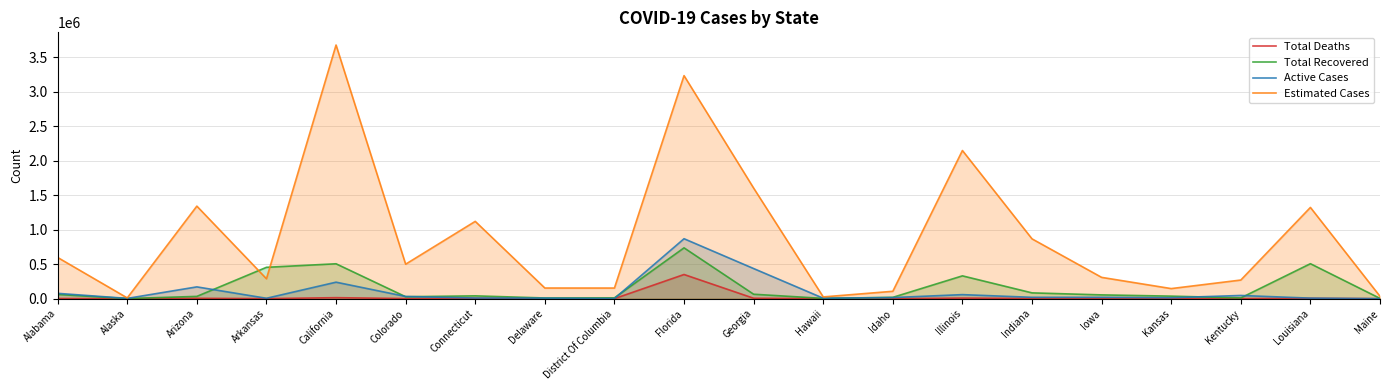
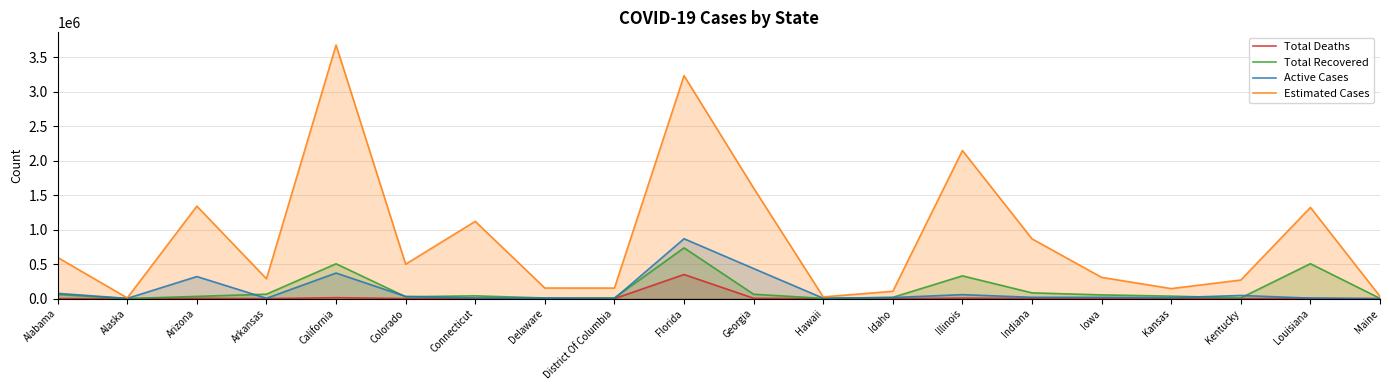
  {
    "Total Deaths": {
      "Alabama": 0,
      "California": 0,
      "Florida": 400000,
      "Georgia": 0,
      "Illinois": 0
    },
    "Total Recovered": {
-     "Arkansas": 500000,
+     "Arkansas": 100000,
      "California": 500000,
      "Florida": 700000,
      "Georgia": 100000,
      "Illinois": 300000,
      "Indiana": 100000,
      "Louisiana": 500000
    },
    "Active Cases": {
-     "Arizona": 200000,
-     "California": 200000,
+     "Arizona": 300000,
+     "California": 400000,
      "Florida": 900000,
      "Georgia": 400000,
      "Illinois": 100000
    },
    "Estimated Cases": {
      "Alabama": 600000,
      "Arizona": 1300000,
      "Arkansas": 300000,
      "California": 3700000,
      "Colorado": 500000,
      "Connecticut": 1100000,
      "Delaware": 200000,
      "District Of Columbia": 200000,
      "Florida": 3200000,
      "Georgia": 1600000,
      "Idaho": 100000,
      "Illinois": 2100000,
      "Indiana": 900000,
      "Iowa": 300000,
      "Kansas": 100000,
      "Kentucky": 300000,
      "Louisiana": 1300000
    }
  }
